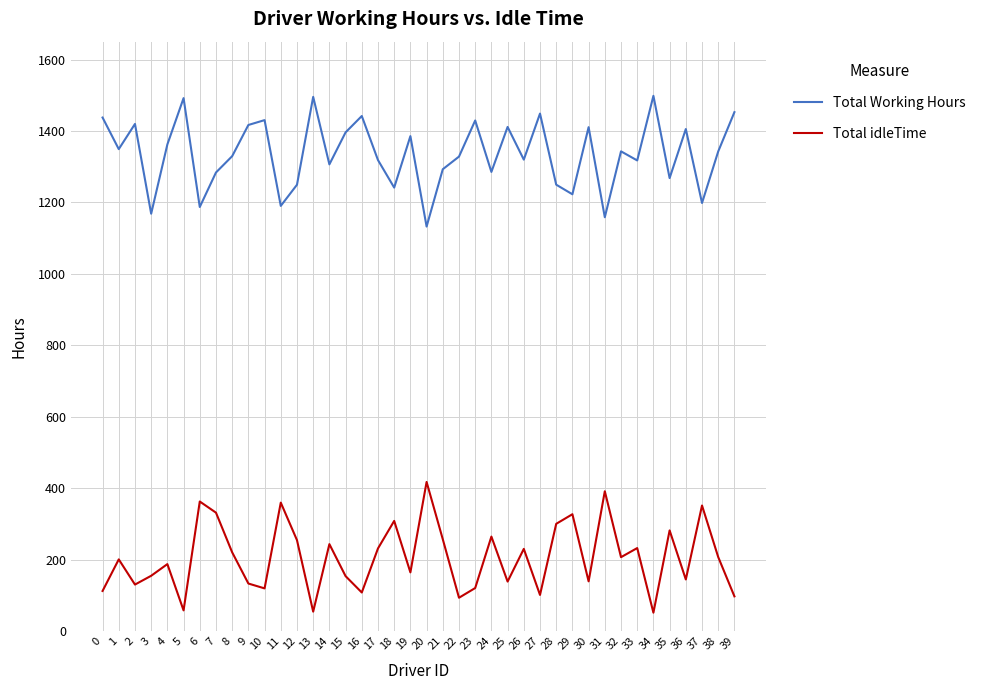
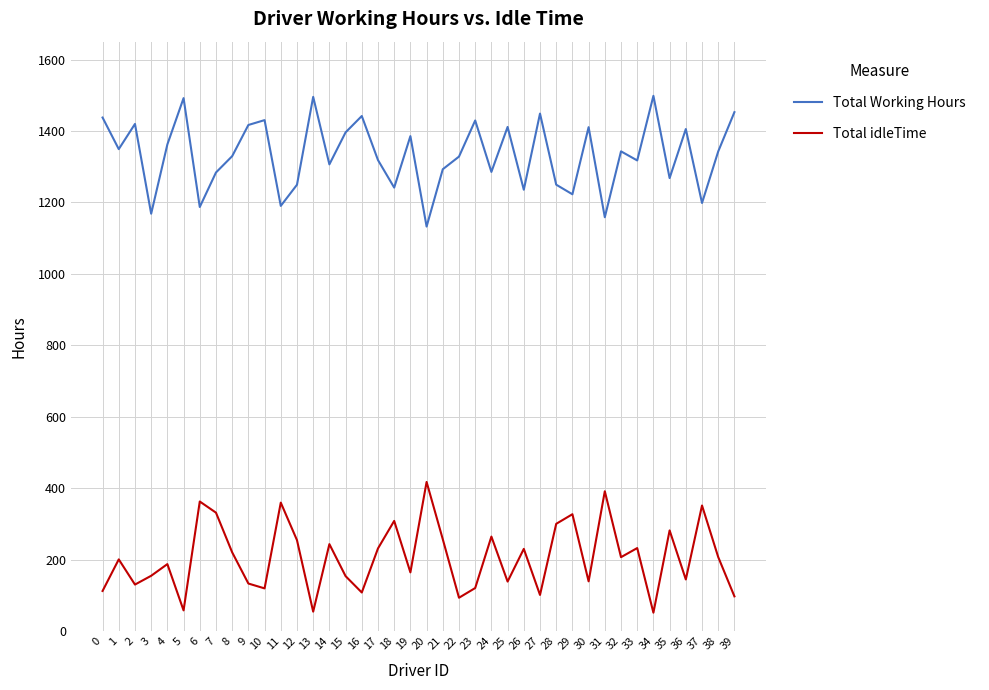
  {
    "Total Working Hours": {
      "0": 1440,
      "1": 1350,
      "2": 1420,
      "3": 1170,
      "4": 1360,
      "5": 1490,
      "6": 1190,
      "7": 1280,
      "8": 1330,
      "9": 1420,
      "10": 1430,
      "11": 1190,
      "12": 1250,
      "13": 1500,
      "14": 1310,
      "15": 1400,
      "16": 1440,
      "17": 1320,
      "18": 1240,
      "19": 1390,
      "20": 1130,
      "21": 1290,
      "22": 1330,
      "23": 1430,
      "24": 1290,
      "25": 1410,
-     "26": 1320,
+     "26": 1240,
      "27": 1450,
      "28": 1250,
      "29": 1220,
      "30": 1410,
      "31": 1160,
      "32": 1340,
      "33": 1320,
      "34": 1500,
      "35": 1270,
      "36": 1410,
      "37": 1200,
      "38": 1340,
      "39": 1450
    },
    "Total idleTime": {
      "0": 110,
      "1": 200,
      "2": 130,
      "3": 150,
      "4": 190,
      "5": 60,
      "6": 360,
      "7": 330,
      "8": 220,
      "9": 130,
      "10": 120,
      "11": 360,
      "12": 250,
      "13": 50,
      "14": 240,
      "15": 150,
      "16": 110,
      "17": 230,
      "18": 310,
      "19": 160,
      "20": 420,
      "21": 260,
      "22": 90,
      "23": 120,
      "24": 260,
      "25": 140,
      "26": 230,
      "27": 100,
      "28": 300,
      "29": 330,
      "30": 140,
      "31": 390,
      "32": 210,
      "33": 230,
      "34": 50,
      "35": 280,
      "36": 140,
      "37": 350,
      "38": 210,
      "39": 100
    }
  }
